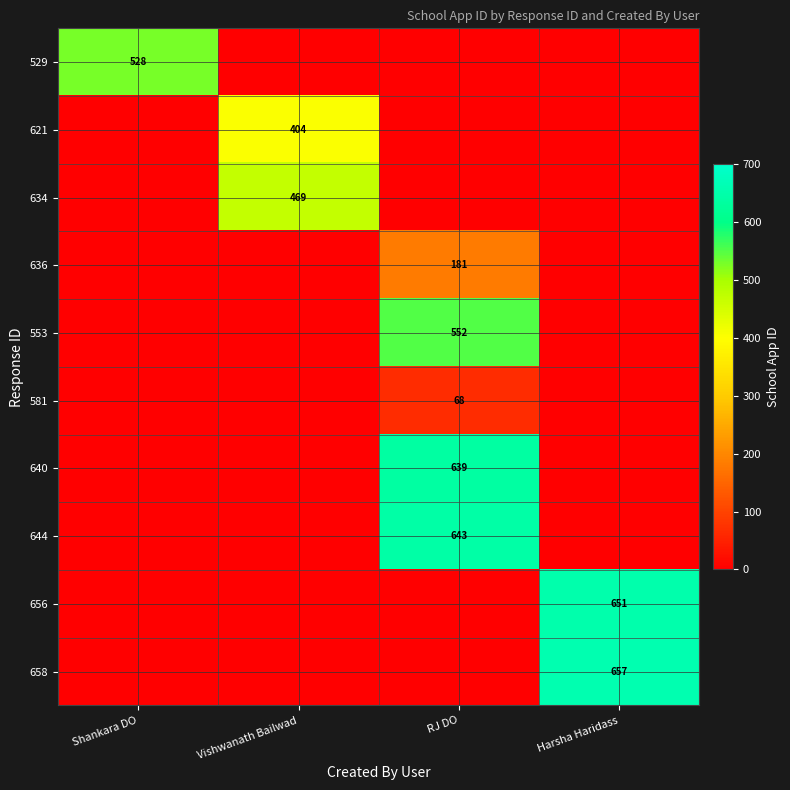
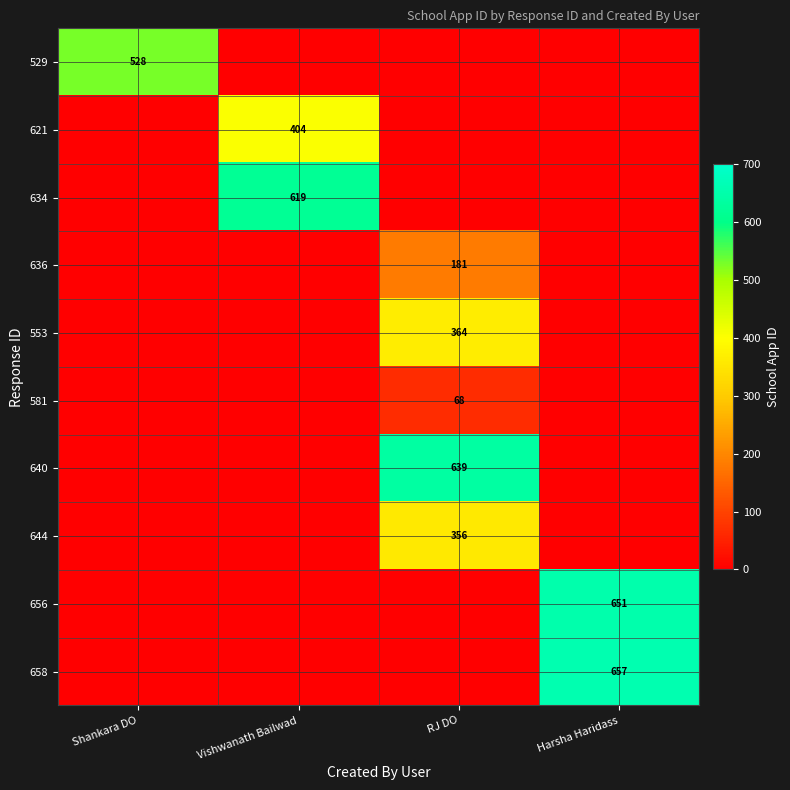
  {
    "529": {
      "Shankara DO": 528
    },
    "621": {
      "Vishwanath Bailwad": 404
    },
    "634": {
-     "Vishwanath Bailwad": 469
+     "Vishwanath Bailwad": 619
    },
    "636": {
      "RJ DO": 181
    },
    "553": {
-     "RJ DO": 552
+     "RJ DO": 364
    },
    "581": {
      "RJ DO": 68
    },
    "640": {
      "RJ DO": 639
    },
    "644": {
-     "RJ DO": 643
+     "RJ DO": 356
    },
    "656": {
      "Harsha Haridass": 651
    },
    "658": {
      "Harsha Haridass": 657
    }
  }
